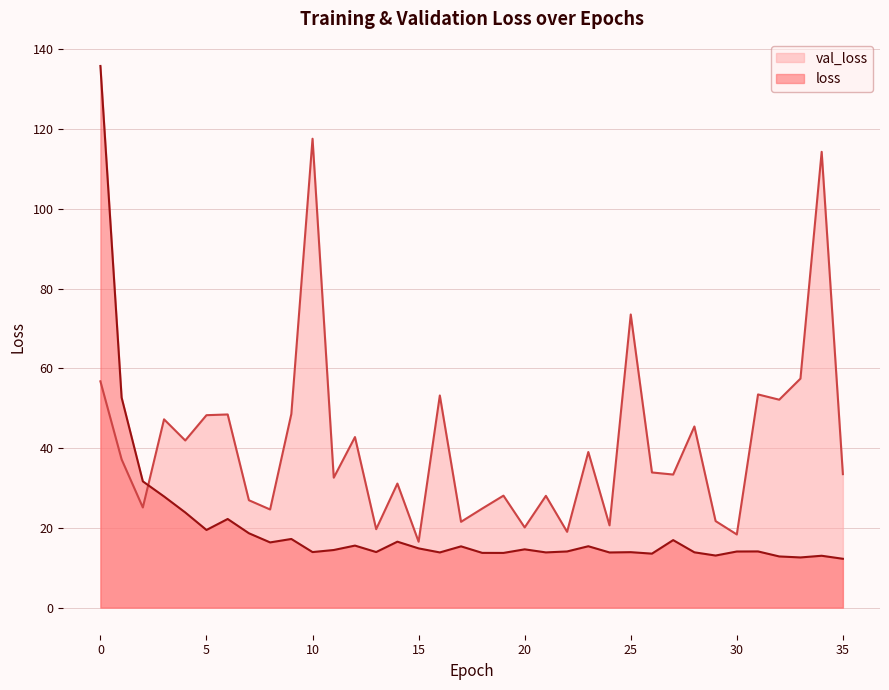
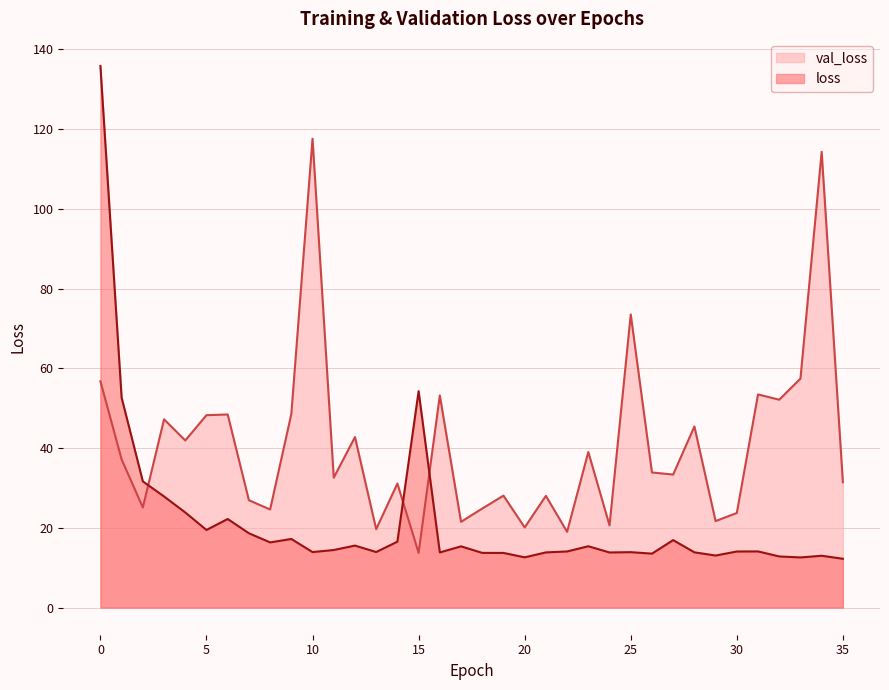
  {
    "val_loss": {
      "0": 57,
      "5": 48,
      "10": 118,
-     "15": 17,
+     "15": 14,
      "20": 20,
      "25": 73,
-     "30": 18,
-     "35": 33
+     "30": 24,
+     "35": 31
    },
    "loss": {
      "0": 136,
      "5": 19,
      "10": 14,
-     "15": 15,
-     "20": 15,
+     "15": 54,
+     "20": 13,
      "25": 14,
      "30": 14,
      "35": 12
    }
  }
